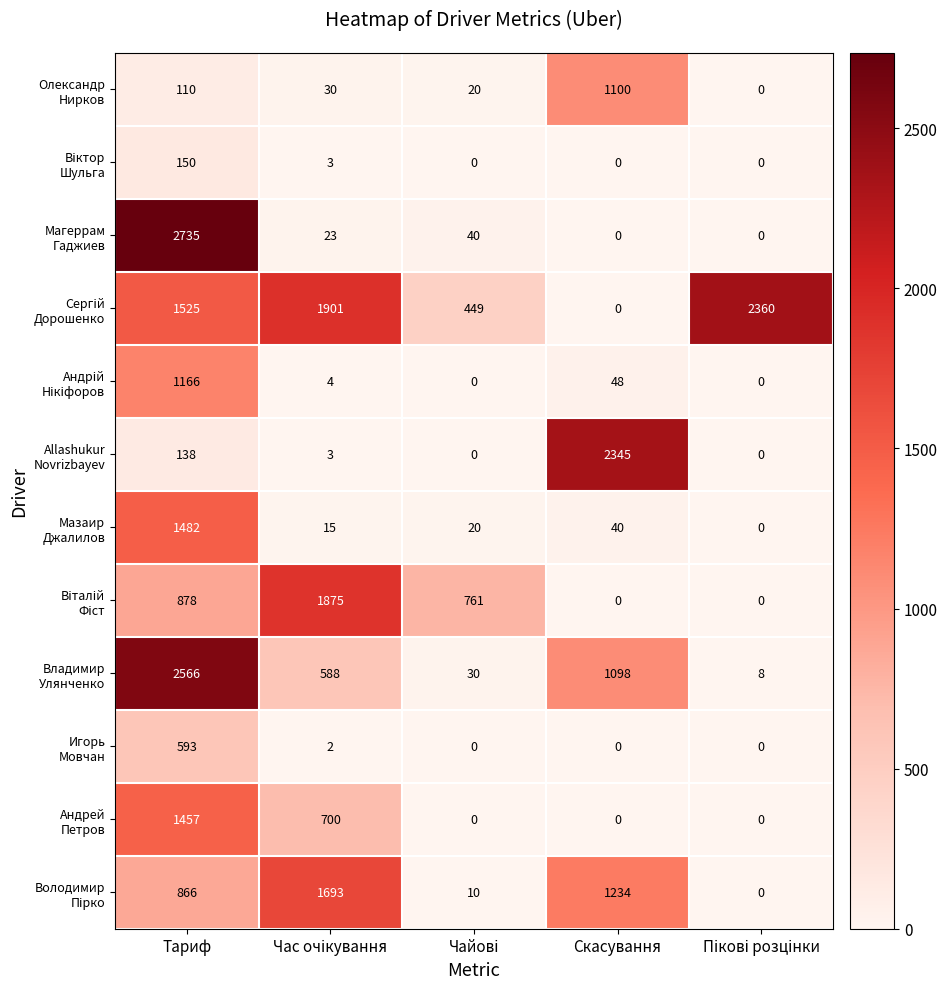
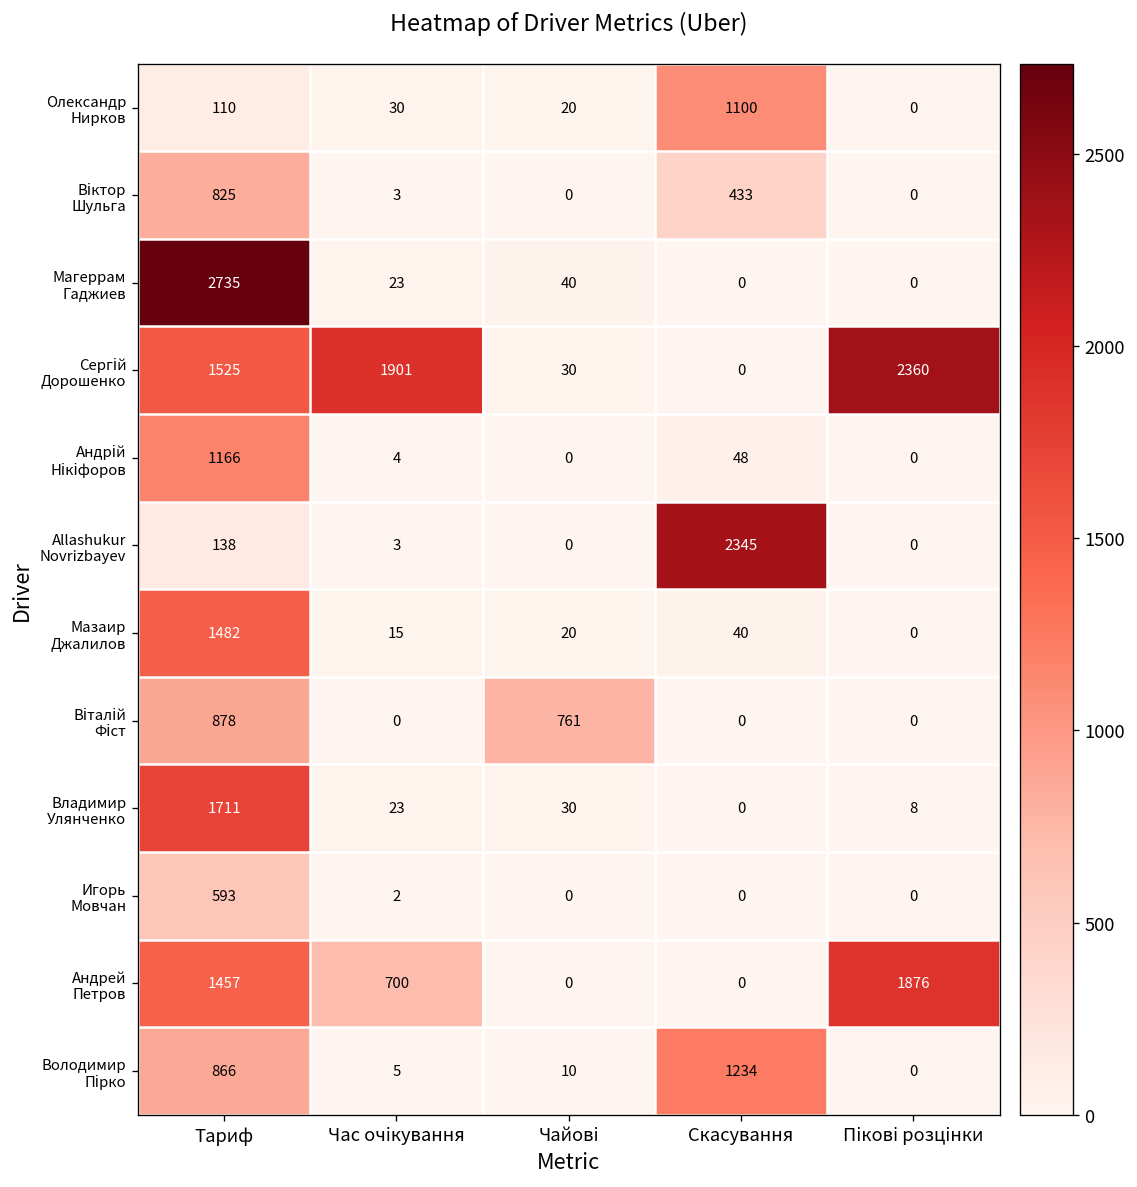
  {
    "Олександр Нирков": {
      "Тариф": 110,
      "Час очікування": 30,
      "Чайові": 20,
      "Скасування": 1100,
      "Пікові розцінки": 0
    },
    "Віктор Шульга": {
-     "Тариф": 150,
+     "Тариф": 825,
      "Час очікування": 3,
      "Чайові": 0,
-     "Скасування": 0,
+     "Скасування": 433,
      "Пікові розцінки": 0
    },
    "Магеррам Гаджиев": {
      "Тариф": 2735,
      "Час очікування": 23,
      "Чайові": 40,
      "Скасування": 0,
      "Пікові розцінки": 0
    },
    "Сергій Дорошенко": {
      "Тариф": 1525,
      "Час очікування": 1901,
-     "Чайові": 449,
+     "Чайові": 30,
      "Скасування": 0,
      "Пікові розцінки": 2360
    },
    "Андрій Нікіфоров": {
      "Тариф": 1166,
      "Час очікування": 4,
      "Чайові": 0,
      "Скасування": 48,
      "Пікові розцінки": 0
    },
    "Allashukur Novrizbayev": {
      "Тариф": 138,
      "Час очікування": 3,
      "Чайові": 0,
      "Скасування": 2345,
      "Пікові розцінки": 0
    },
    "Мазаир Джалилов": {
      "Тариф": 1482,
      "Час очікування": 15,
      "Чайові": 20,
      "Скасування": 40,
      "Пікові розцінки": 0
    },
    "Віталій Фіст": {
      "Тариф": 878,
-     "Час очікування": 1875,
+     "Час очікування": 0,
      "Чайові": 761,
      "Скасування": 0,
      "Пікові розцінки": 0
    },
    "Владимир Улянченко": {
-     "Тариф": 2566,
-     "Час очікування": 588,
+     "Тариф": 1711,
+     "Час очікування": 23,
      "Чайові": 30,
-     "Скасування": 1098,
+     "Скасування": 0,
      "Пікові розцінки": 8
    },
    "Игорь Мовчан": {
      "Тариф": 593,
      "Час очікування": 2,
      "Чайові": 0,
      "Скасування": 0,
      "Пікові розцінки": 0
    },
    "Андрей Петров": {
      "Тариф": 1457,
      "Час очікування": 700,
      "Чайові": 0,
      "Скасування": 0,
-     "Пікові розцінки": 0
+     "Пікові розцінки": 1876
    },
    "Володимир Пірко": {
      "Тариф": 866,
-     "Час очікування": 1693,
+     "Час очікування": 5,
      "Чайові": 10,
      "Скасування": 1234,
      "Пікові розцінки": 0
    }
  }
